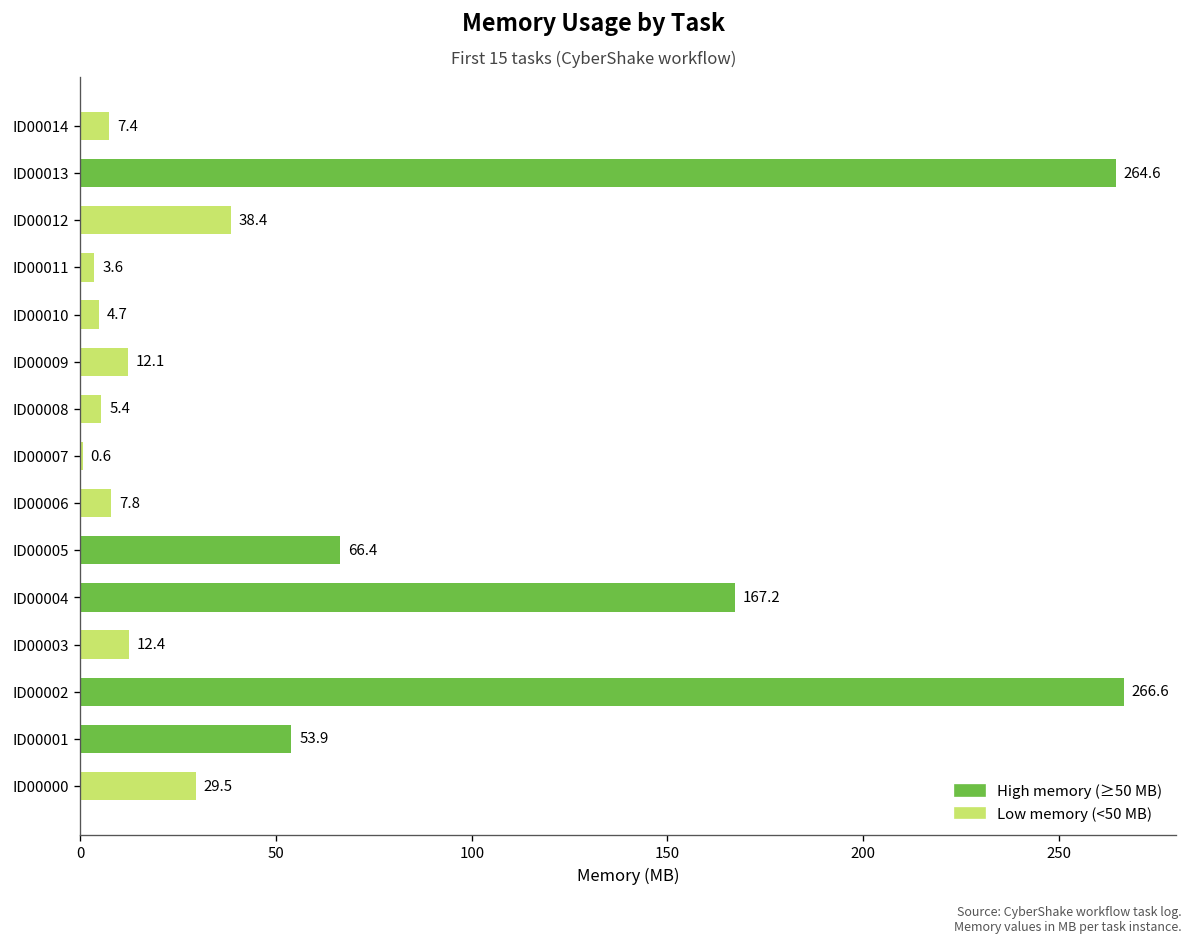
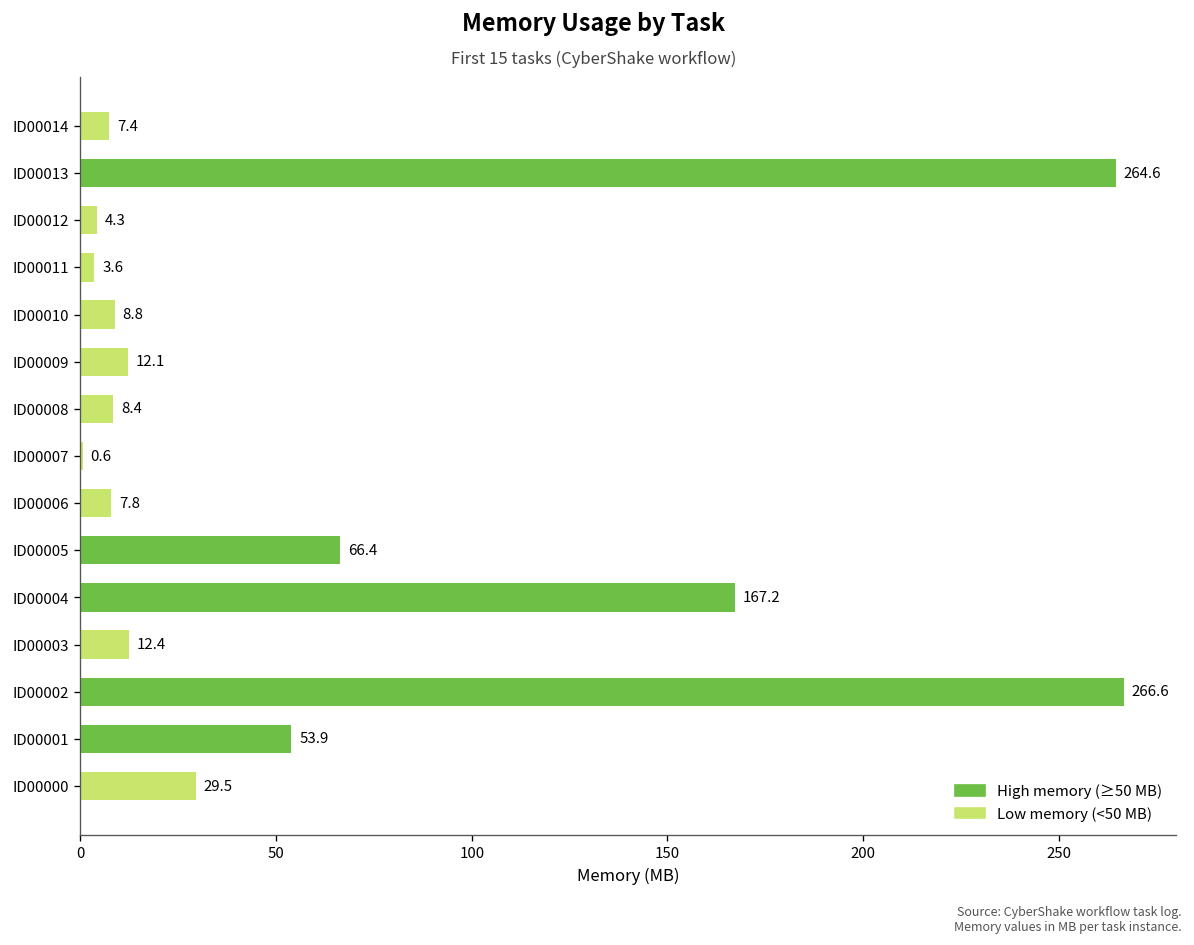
  {
    "ID00014": 7.4,
    "ID00013": 264.6,
-   "ID00012": 38.4,
+   "ID00012": 4.3,
    "ID00011": 3.6,
-   "ID00010": 4.7,
+   "ID00010": 8.8,
    "ID00009": 12.1,
-   "ID00008": 5.4,
+   "ID00008": 8.4,
    "ID00007": 0.6,
    "ID00006": 7.8,
    "ID00005": 66.4,
    "ID00004": 167.2,
    "ID00003": 12.4,
    "ID00002": 266.6,
    "ID00001": 53.9,
    "ID00000": 29.5
  }
